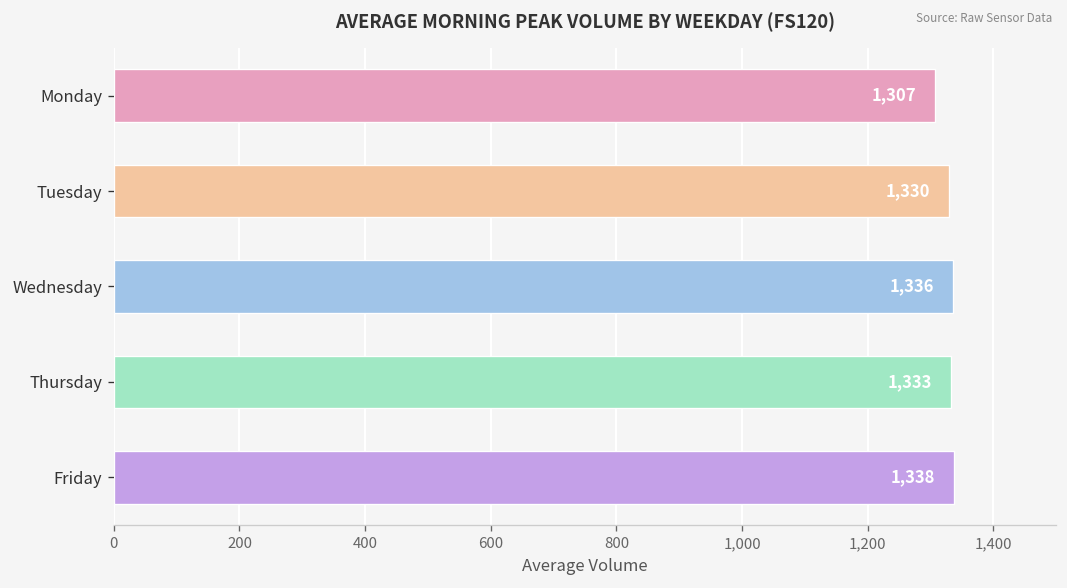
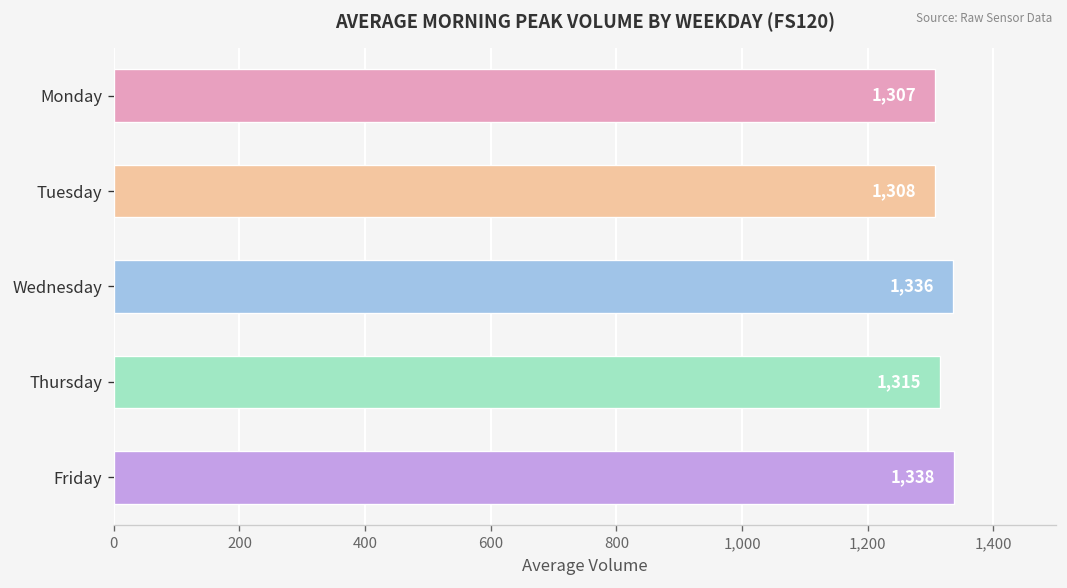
  {
    "Monday": "1,307",
-   "Tuesday": "1,330",
+   "Tuesday": "1,308",
    "Wednesday": "1,336",
-   "Thursday": "1,333",
+   "Thursday": "1,315",
    "Friday": "1,338"
  }
